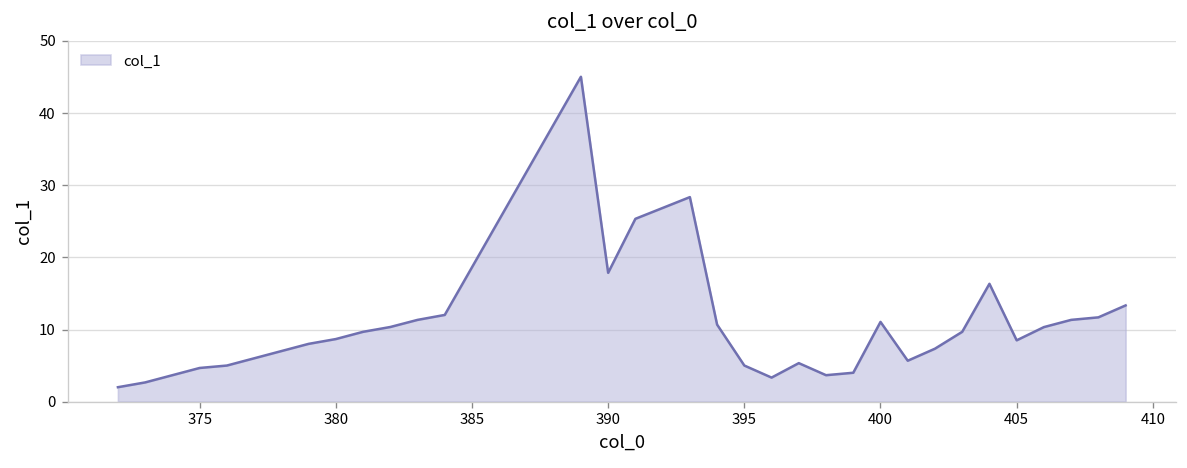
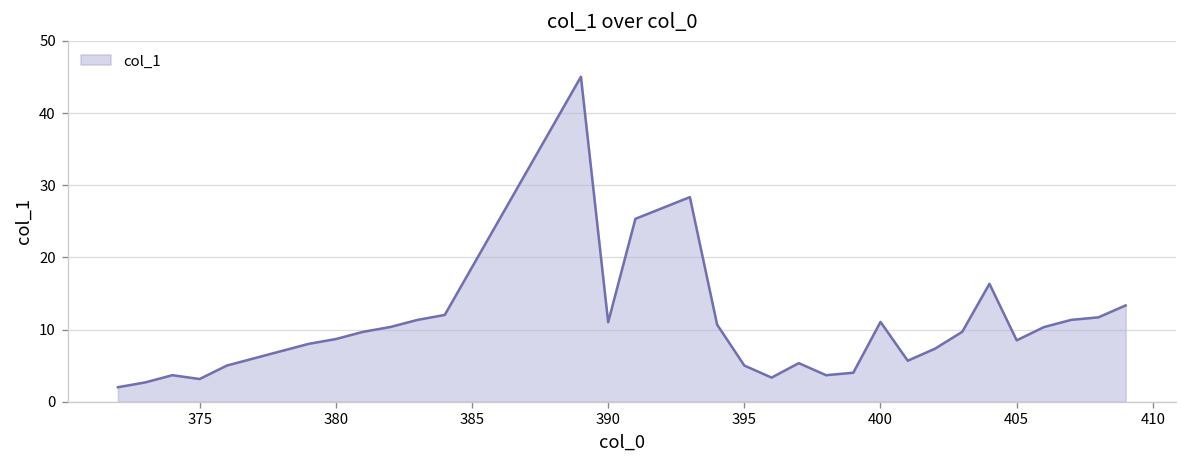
  {
-   "375": 5,
+   "375": 3,
    "380": 9,
-   "390": 18,
+   "390": 11,
    "395": 5,
    "400": 11,
    "405": 9
  }
